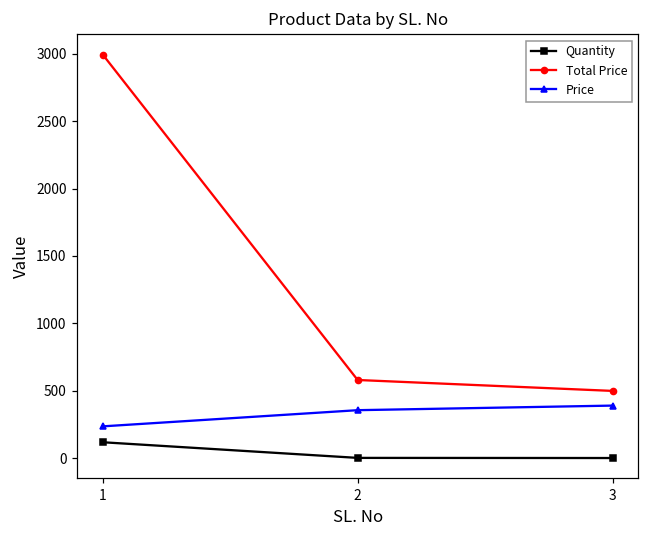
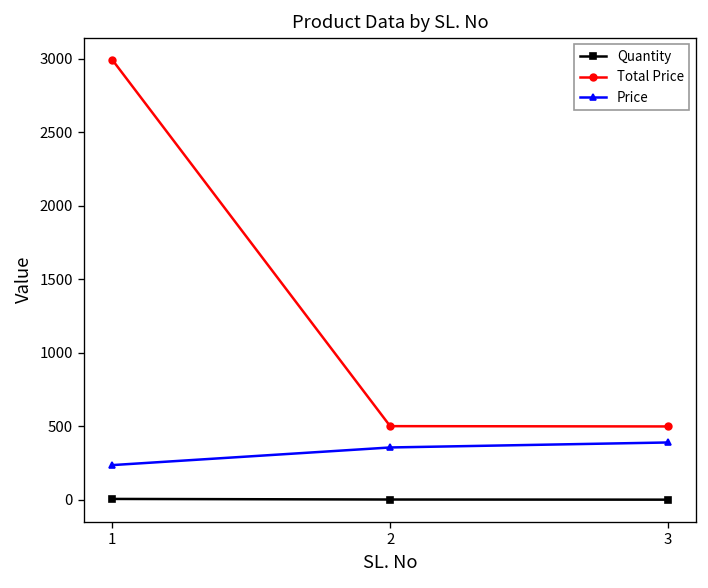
  {
    "Quantity": {
-     "1": 120,
+     "1": 10,
      "2": 0,
      "3": 0
    },
    "Total Price": {
      "1": 2990,
-     "2": 580,
+     "2": 500,
      "3": 500
    },
    "Price": {
      "1": 240,
      "2": 360,
      "3": 390
    }
  }
